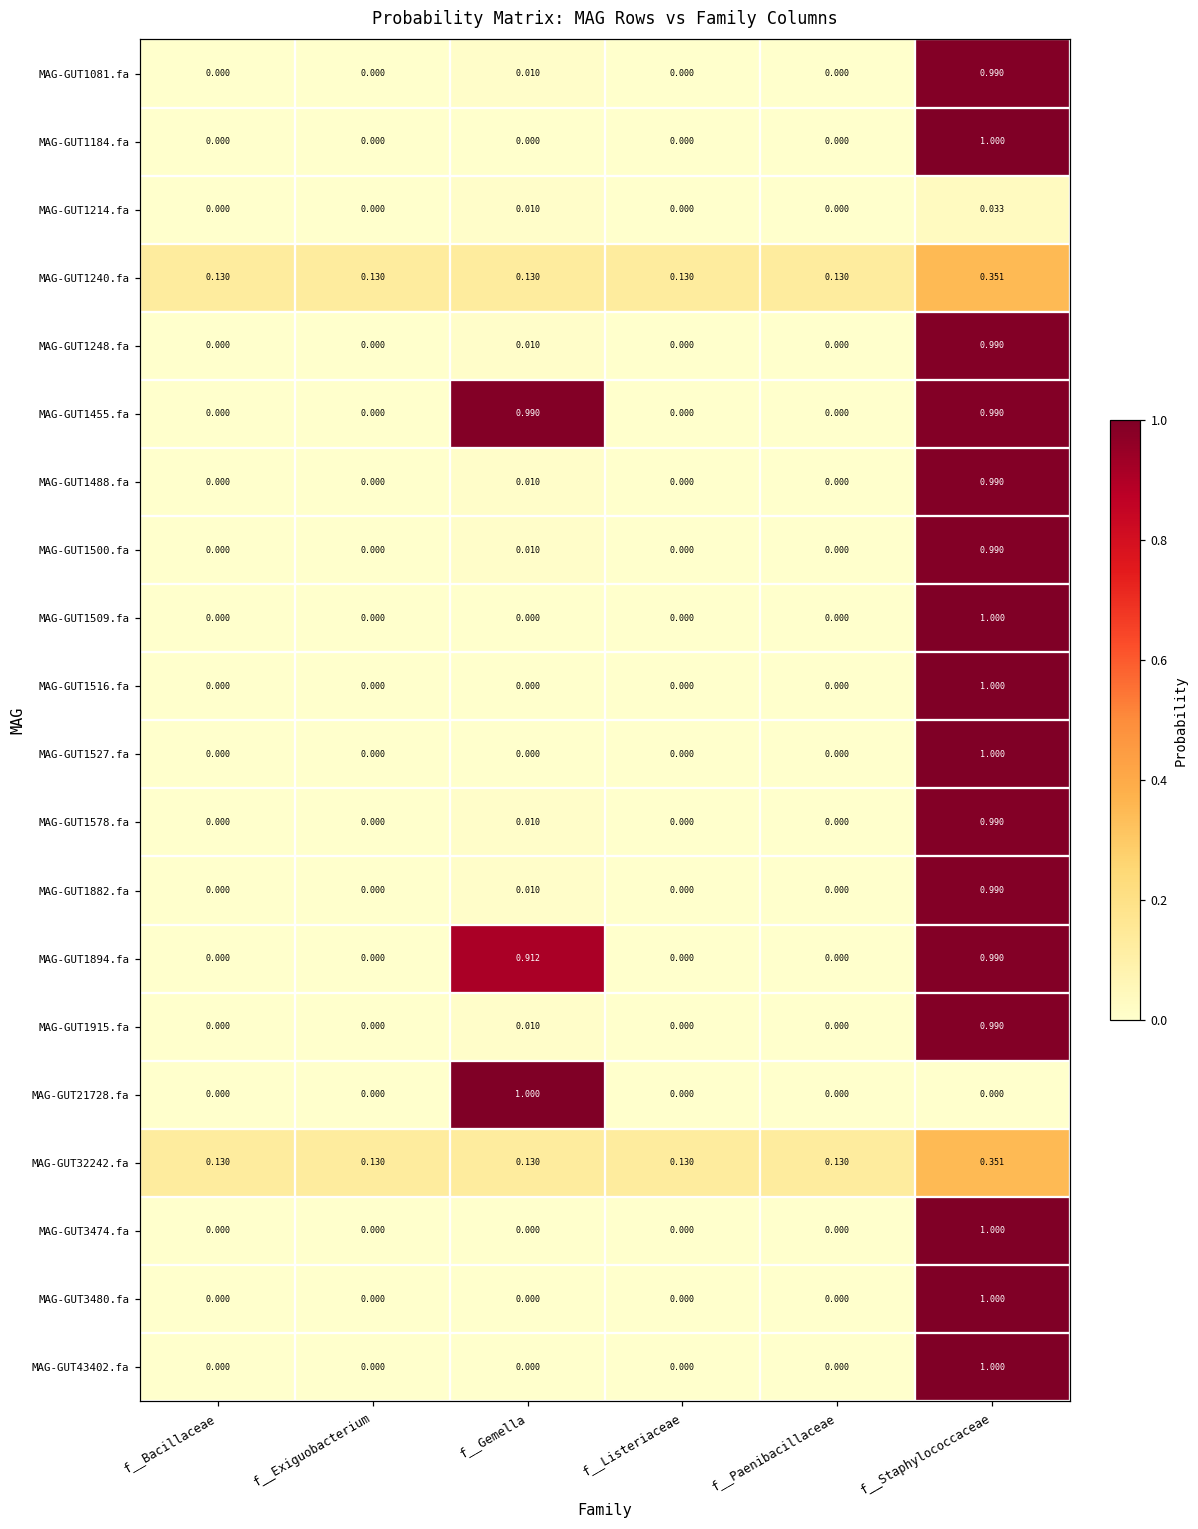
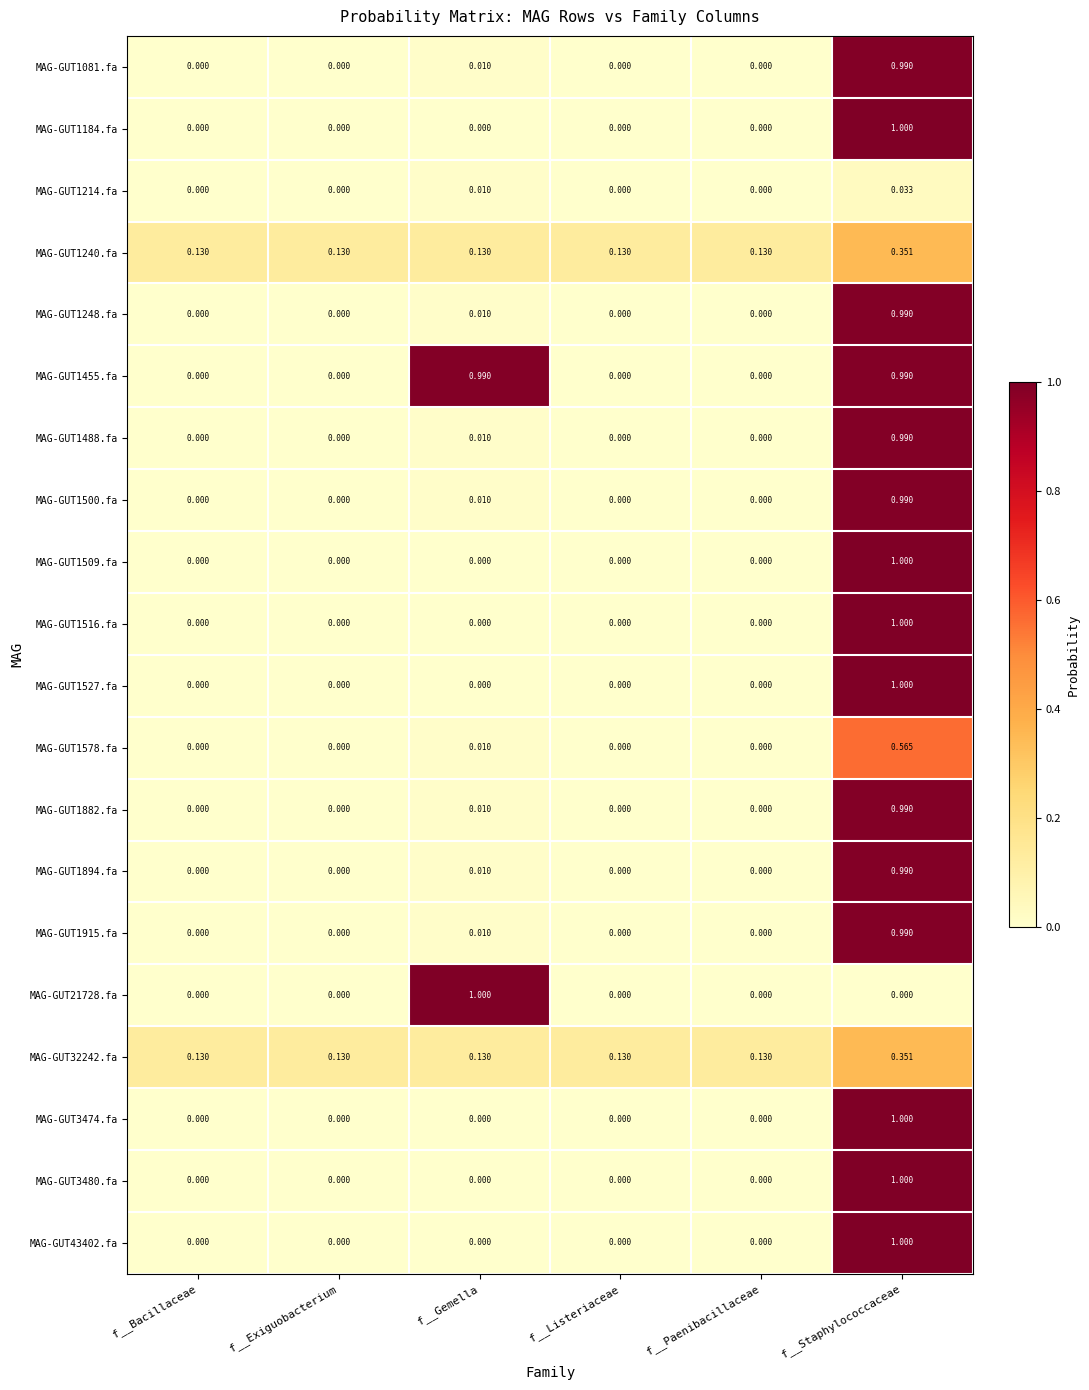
  {
    "MAG-GUT1081.fa": {
      "f__Bacillaceae": 0.000,
      "f__Exiguobacterium": 0.000,
      "f__Gemella": 0.010,
      "f__Listeriaceae": 0.000,
      "f__Paenibacillaceae": 0.000,
      "f__Staphylococcaceae": 0.990
    },
    "MAG-GUT1184.fa": {
      "f__Bacillaceae": 0.000,
      "f__Exiguobacterium": 0.000,
      "f__Gemella": 0.000,
      "f__Listeriaceae": 0.000,
      "f__Paenibacillaceae": 0.000,
      "f__Staphylococcaceae": 1.000
    },
    "MAG-GUT1214.fa": {
      "f__Bacillaceae": 0.000,
      "f__Exiguobacterium": 0.000,
      "f__Gemella": 0.010,
      "f__Listeriaceae": 0.000,
      "f__Paenibacillaceae": 0.000,
      "f__Staphylococcaceae": 0.033
    },
    "MAG-GUT1240.fa": {
      "f__Bacillaceae": 0.130,
      "f__Exiguobacterium": 0.130,
      "f__Gemella": 0.130,
      "f__Listeriaceae": 0.130,
      "f__Paenibacillaceae": 0.130,
      "f__Staphylococcaceae": 0.351
    },
    "MAG-GUT1248.fa": {
      "f__Bacillaceae": 0.000,
      "f__Exiguobacterium": 0.000,
      "f__Gemella": 0.010,
      "f__Listeriaceae": 0.000,
      "f__Paenibacillaceae": 0.000,
      "f__Staphylococcaceae": 0.990
    },
    "MAG-GUT1455.fa": {
      "f__Bacillaceae": 0.000,
      "f__Exiguobacterium": 0.000,
      "f__Gemella": 0.990,
      "f__Listeriaceae": 0.000,
      "f__Paenibacillaceae": 0.000,
      "f__Staphylococcaceae": 0.990
    },
    "MAG-GUT1488.fa": {
      "f__Bacillaceae": 0.000,
      "f__Exiguobacterium": 0.000,
      "f__Gemella": 0.010,
      "f__Listeriaceae": 0.000,
      "f__Paenibacillaceae": 0.000,
      "f__Staphylococcaceae": 0.990
    },
    "MAG-GUT1500.fa": {
      "f__Bacillaceae": 0.000,
      "f__Exiguobacterium": 0.000,
      "f__Gemella": 0.010,
      "f__Listeriaceae": 0.000,
      "f__Paenibacillaceae": 0.000,
      "f__Staphylococcaceae": 0.990
    },
    "MAG-GUT1509.fa": {
      "f__Bacillaceae": 0.000,
      "f__Exiguobacterium": 0.000,
      "f__Gemella": 0.000,
      "f__Listeriaceae": 0.000,
      "f__Paenibacillaceae": 0.000,
      "f__Staphylococcaceae": 1.000
    },
    "MAG-GUT1516.fa": {
      "f__Bacillaceae": 0.000,
      "f__Exiguobacterium": 0.000,
      "f__Gemella": 0.000,
      "f__Listeriaceae": 0.000,
      "f__Paenibacillaceae": 0.000,
      "f__Staphylococcaceae": 1.000
    },
    "MAG-GUT1527.fa": {
      "f__Bacillaceae": 0.000,
      "f__Exiguobacterium": 0.000,
      "f__Gemella": 0.000,
      "f__Listeriaceae": 0.000,
      "f__Paenibacillaceae": 0.000,
      "f__Staphylococcaceae": 1.000
    },
    "MAG-GUT1578.fa": {
      "f__Bacillaceae": 0.000,
      "f__Exiguobacterium": 0.000,
      "f__Gemella": 0.010,
      "f__Listeriaceae": 0.000,
      "f__Paenibacillaceae": 0.000,
-     "f__Staphylococcaceae": 0.990
+     "f__Staphylococcaceae": 0.565
    },
    "MAG-GUT1882.fa": {
      "f__Bacillaceae": 0.000,
      "f__Exiguobacterium": 0.000,
      "f__Gemella": 0.010,
      "f__Listeriaceae": 0.000,
      "f__Paenibacillaceae": 0.000,
      "f__Staphylococcaceae": 0.990
    },
    "MAG-GUT1894.fa": {
      "f__Bacillaceae": 0.000,
      "f__Exiguobacterium": 0.000,
-     "f__Gemella": 0.912,
+     "f__Gemella": 0.010,
      "f__Listeriaceae": 0.000,
      "f__Paenibacillaceae": 0.000,
      "f__Staphylococcaceae": 0.990
    },
    "MAG-GUT1915.fa": {
      "f__Bacillaceae": 0.000,
      "f__Exiguobacterium": 0.000,
      "f__Gemella": 0.010,
      "f__Listeriaceae": 0.000,
      "f__Paenibacillaceae": 0.000,
      "f__Staphylococcaceae": 0.990
    },
    "MAG-GUT21728.fa": {
      "f__Bacillaceae": 0.000,
      "f__Exiguobacterium": 0.000,
      "f__Gemella": 1.000,
      "f__Listeriaceae": 0.000,
      "f__Paenibacillaceae": 0.000,
      "f__Staphylococcaceae": 0.000
    },
    "MAG-GUT32242.fa": {
      "f__Bacillaceae": 0.130,
      "f__Exiguobacterium": 0.130,
      "f__Gemella": 0.130,
      "f__Listeriaceae": 0.130,
      "f__Paenibacillaceae": 0.130,
      "f__Staphylococcaceae": 0.351
    },
    "MAG-GUT3474.fa": {
      "f__Bacillaceae": 0.000,
      "f__Exiguobacterium": 0.000,
      "f__Gemella": 0.000,
      "f__Listeriaceae": 0.000,
      "f__Paenibacillaceae": 0.000,
      "f__Staphylococcaceae": 1.000
    },
    "MAG-GUT3480.fa": {
      "f__Bacillaceae": 0.000,
      "f__Exiguobacterium": 0.000,
      "f__Gemella": 0.000,
      "f__Listeriaceae": 0.000,
      "f__Paenibacillaceae": 0.000,
      "f__Staphylococcaceae": 1.000
    },
    "MAG-GUT43402.fa": {
      "f__Bacillaceae": 0.000,
      "f__Exiguobacterium": 0.000,
      "f__Gemella": 0.000,
      "f__Listeriaceae": 0.000,
      "f__Paenibacillaceae": 0.000,
      "f__Staphylococcaceae": 1.000
    }
  }
